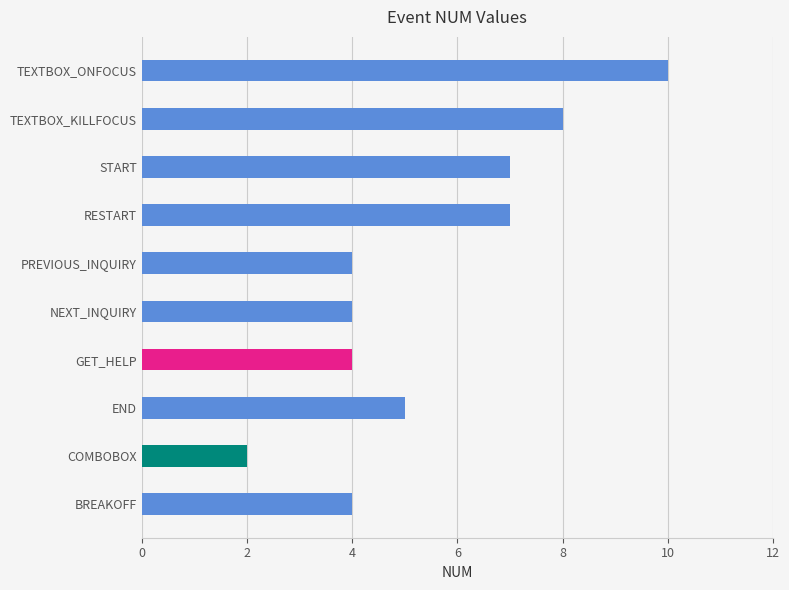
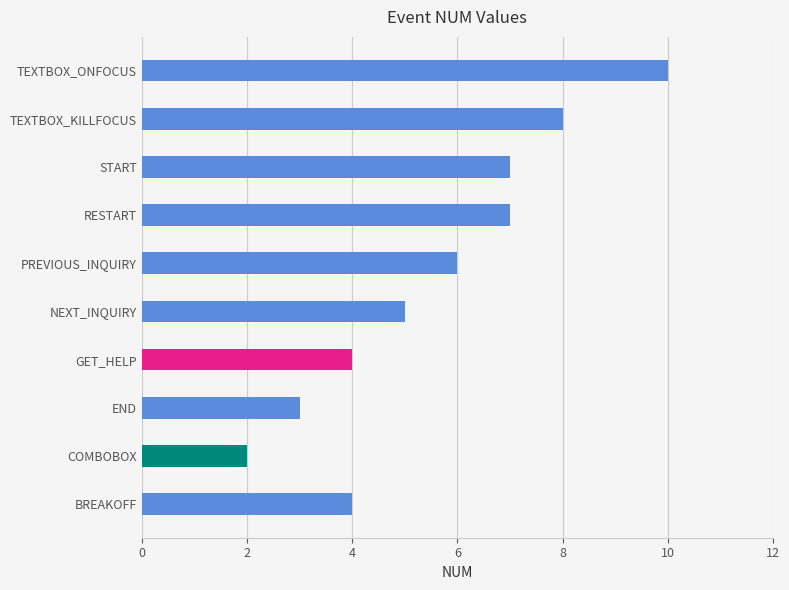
  {
    "TEXTBOX_ONFOCUS": 10,
    "TEXTBOX_KILLFOCUS": 8,
    "START": 7,
    "RESTART": 7,
-   "PREVIOUS_INQUIRY": 4,
-   "NEXT_INQUIRY": 4,
+   "PREVIOUS_INQUIRY": 6,
+   "NEXT_INQUIRY": 5,
    "GET_HELP": 4,
-   "END": 5,
+   "END": 3,
    "COMBOBOX": 2,
    "BREAKOFF": 4
  }
